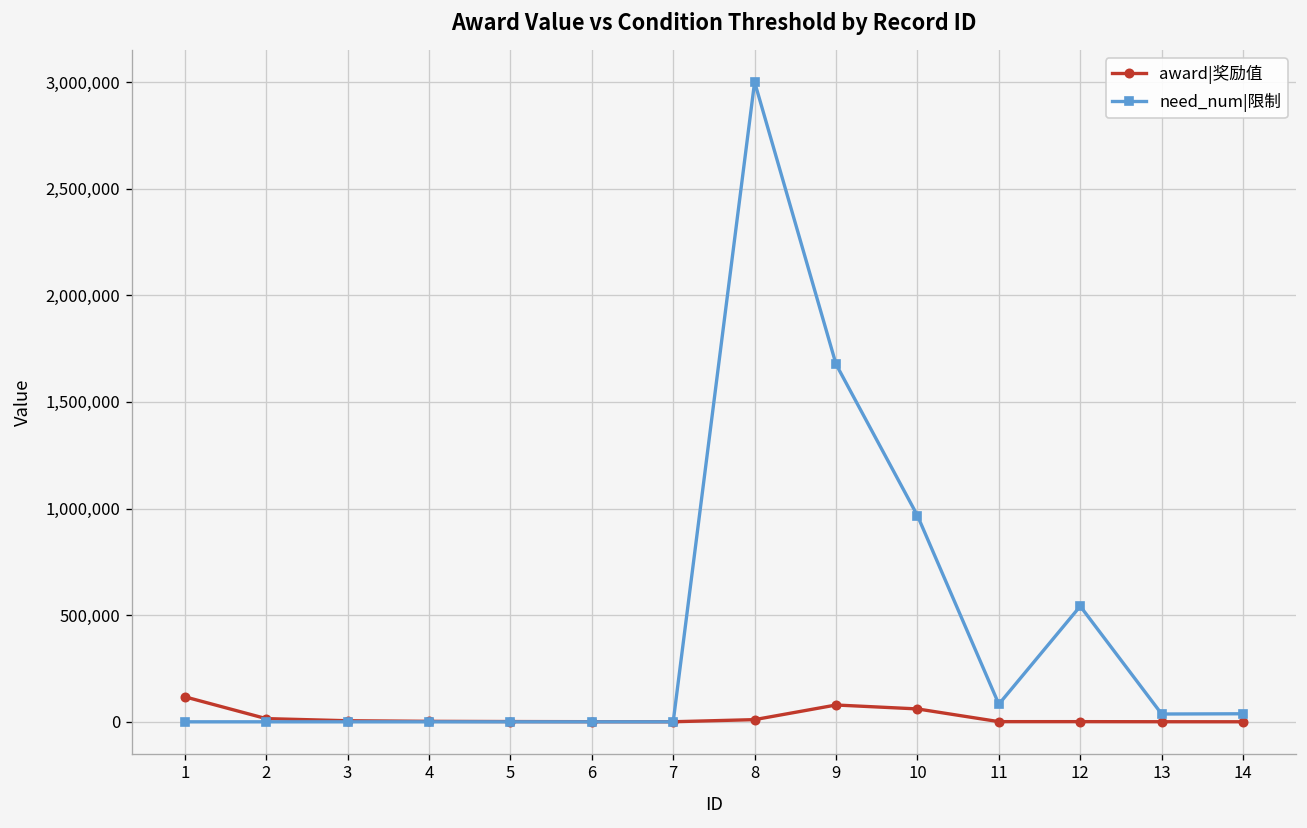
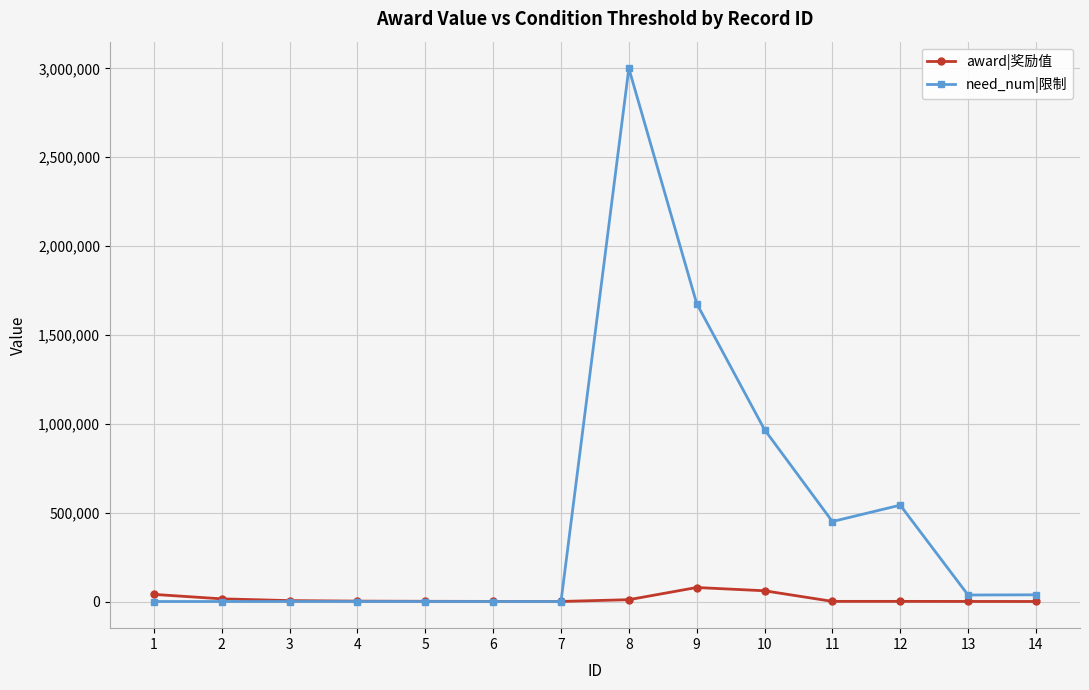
  {
    "award|奖励值": {
-     "1": "120,000",
+     "1": "40,000",
      "2": "20,000",
      "8": "10,000",
      "9": "80,000",
      "10": "60,000",
      "11": "0",
      "12": "0",
      "13": "0",
      "14": "0"
    },
    "need_num|限制": {
      "1": "0",
      "2": "0",
      "8": "3,000,000",
      "9": "1,680,000",
      "10": "970,000",
-     "11": "80,000",
+     "11": "450,000",
      "12": "540,000",
      "13": "40,000",
      "14": "40,000"
    }
  }
